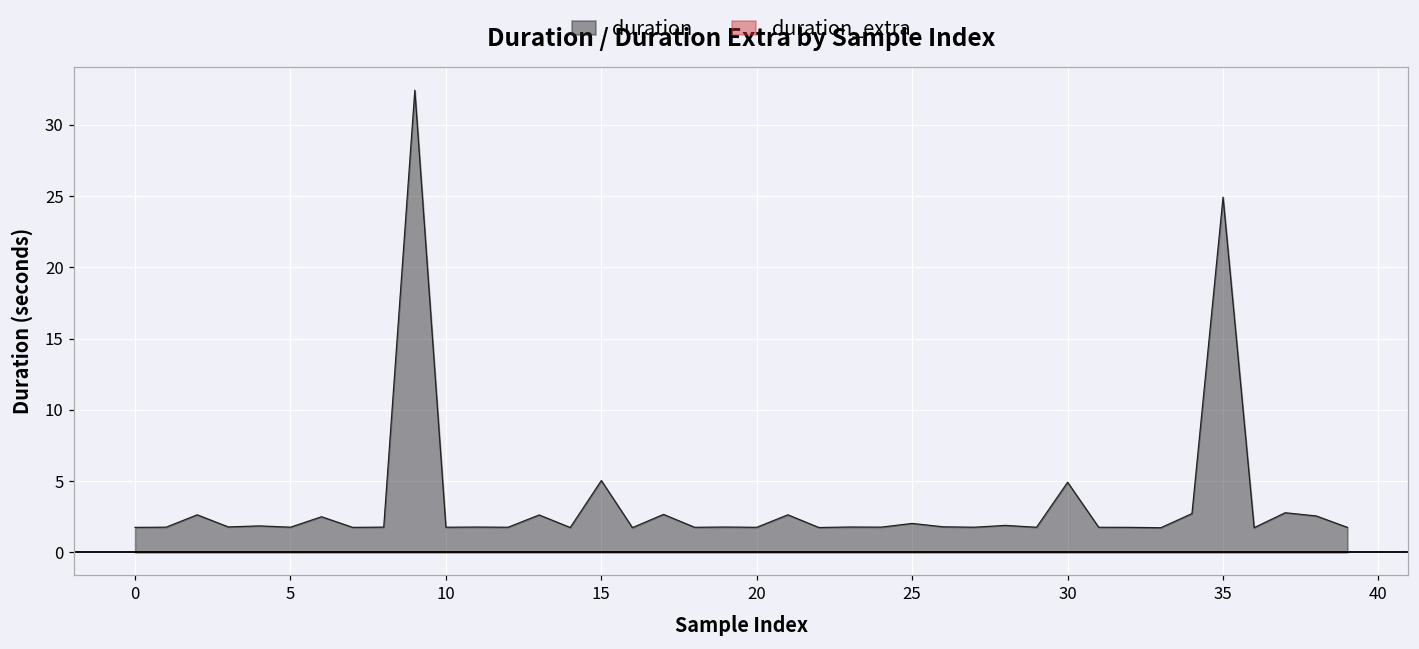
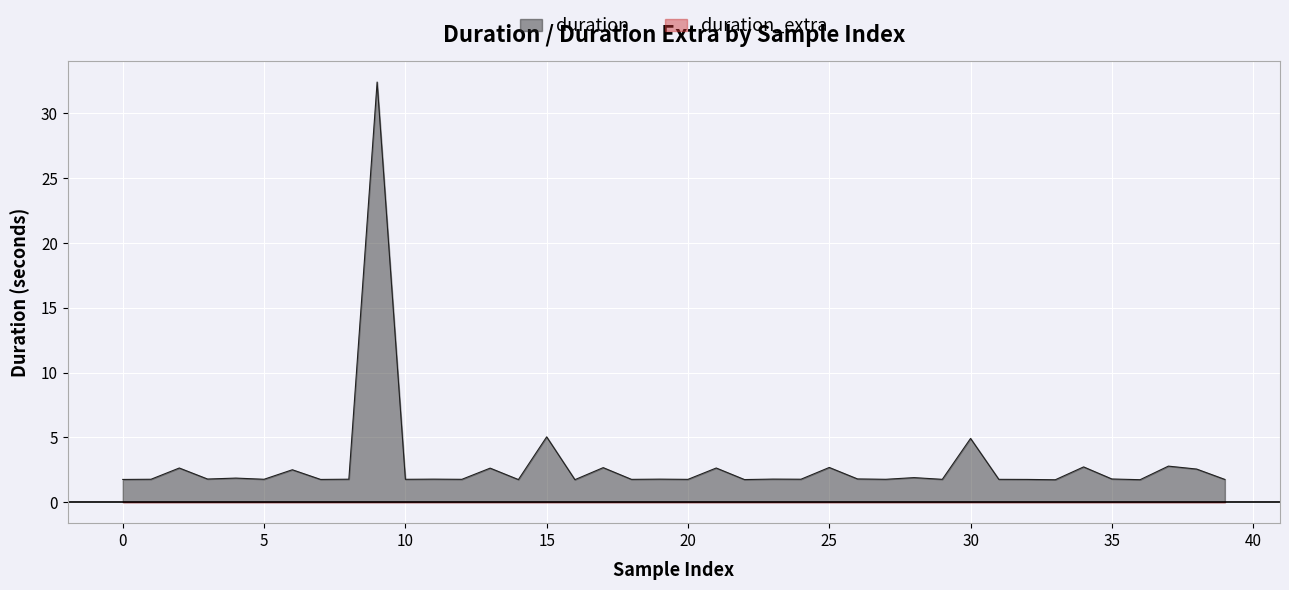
  {
    "duration": {
      "0": 1.8,
      "5": 1.8,
      "10": 1.8,
      "15": 5.0,
      "20": 1.8,
-     "25": 2.0,
+     "25": 2.7,
      "30": 4.9,
-     "35": 24.9
+     "35": 1.8
    },
    "duration_extra": {
      "0": 0.0,
      "5": 0.0,
      "10": 0.0,
      "15": 0.0,
      "20": 0.0,
      "25": 0.0,
      "30": 0.0,
      "35": 0.0
    }
  }
